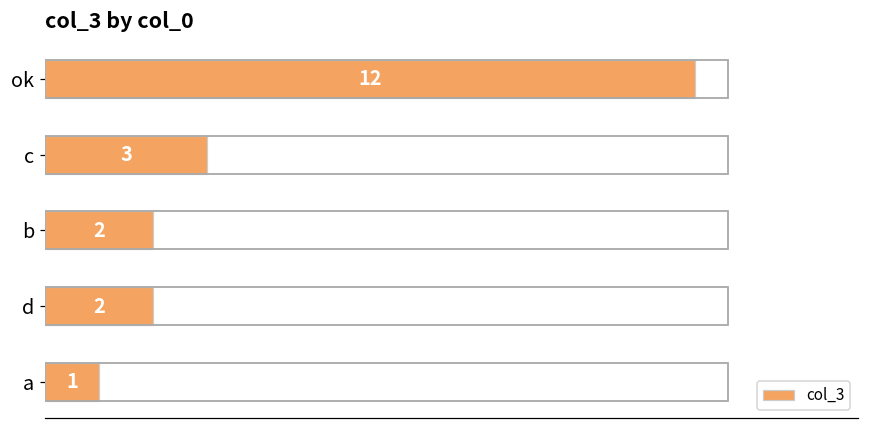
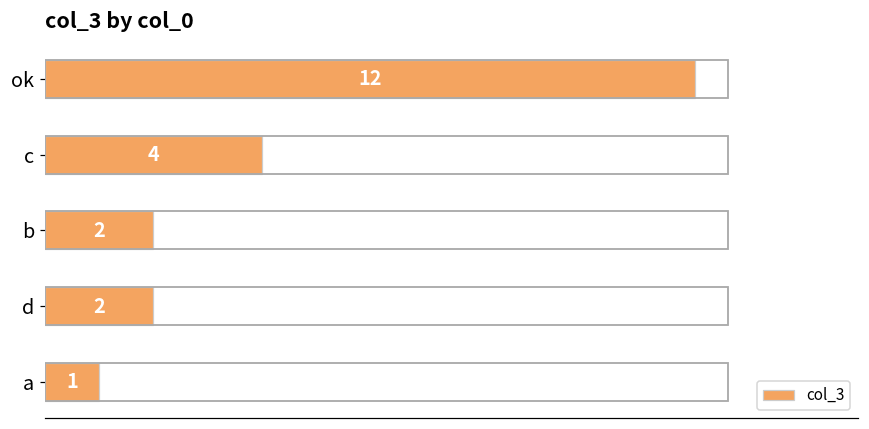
  {
    "ok": 12,
-   "c": 3,
+   "c": 4,
    "b": 2,
    "d": 2,
    "a": 1
  }
